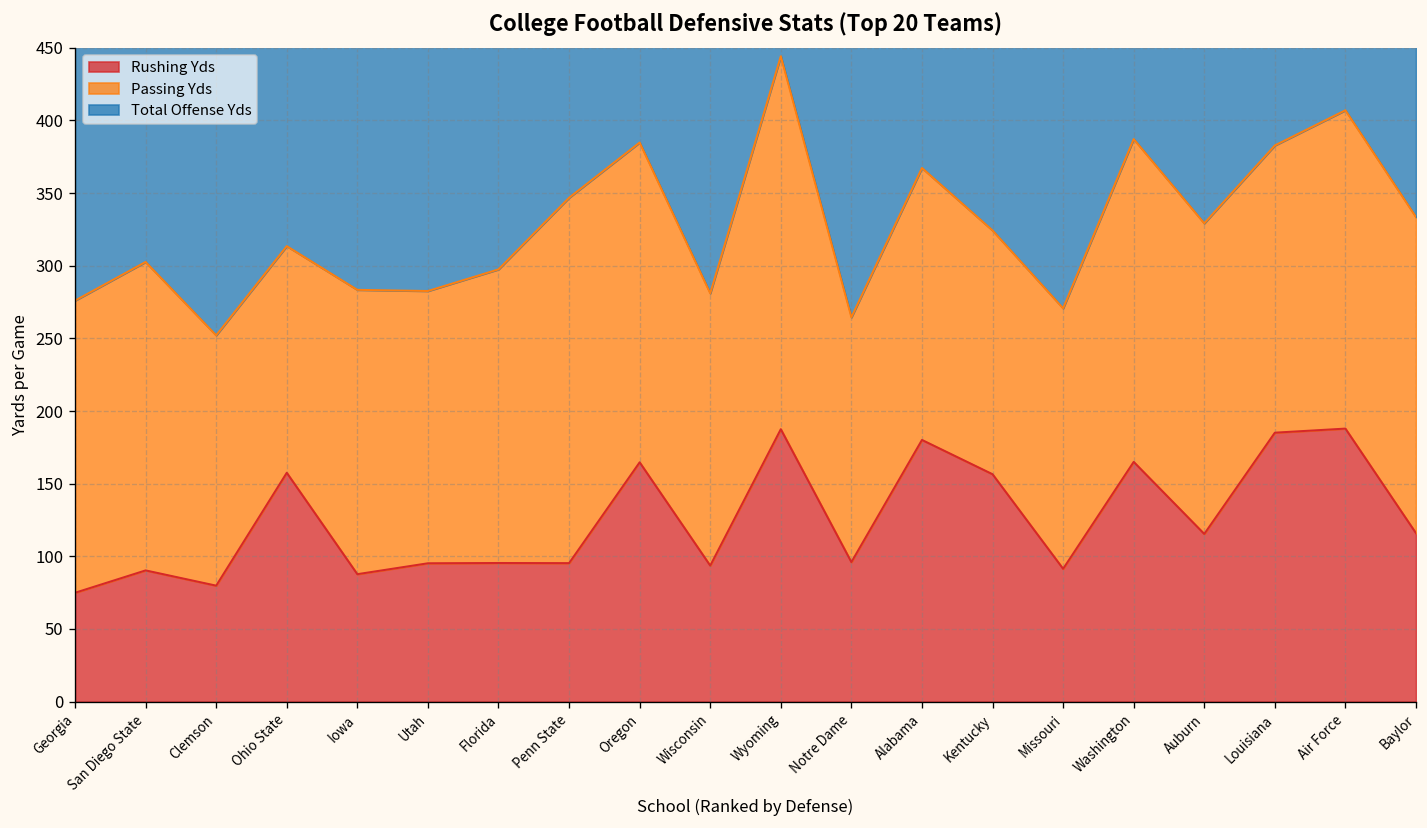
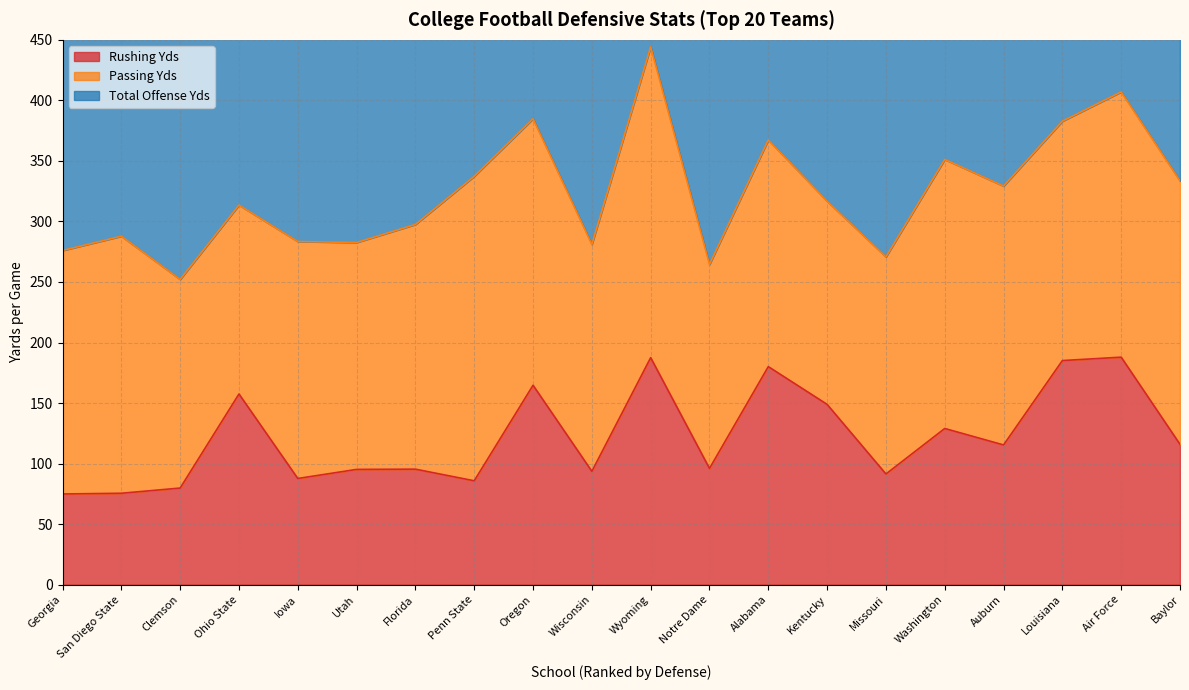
  {
    "Rushing Yds": {
      "Georgia": 75,
-     "San Diego State": 90,
+     "San Diego State": 76,
      "Clemson": 80,
      "Ohio State": 158,
      "Iowa": 88,
      "Utah": 95,
      "Florida": 95,
-     "Penn State": 95,
+     "Penn State": 86,
      "Oregon": 165,
      "Wisconsin": 94,
      "Wyoming": 188,
      "Notre Dame": 96,
      "Alabama": 180,
-     "Kentucky": 157,
+     "Kentucky": 149,
      "Missouri": 91,
-     "Washington": 165,
+     "Washington": 129,
      "Auburn": 115,
      "Louisiana": 185,
      "Air Force": 188,
      "Baylor": 116
    },
    "Passing Yds": {
      "Georgia": 201,
      "San Diego State": 212,
      "Clemson": 172,
      "Ohio State": 156,
      "Iowa": 196,
      "Utah": 187,
      "Florida": 202,
      "Penn State": 252,
      "Oregon": 220,
      "Wisconsin": 187,
      "Wyoming": 257,
      "Notre Dame": 169,
      "Alabama": 187,
      "Kentucky": 168,
      "Missouri": 179,
      "Washington": 222,
      "Auburn": 214,
      "Louisiana": 198,
      "Air Force": 219,
      "Baylor": 218
    }
  }
